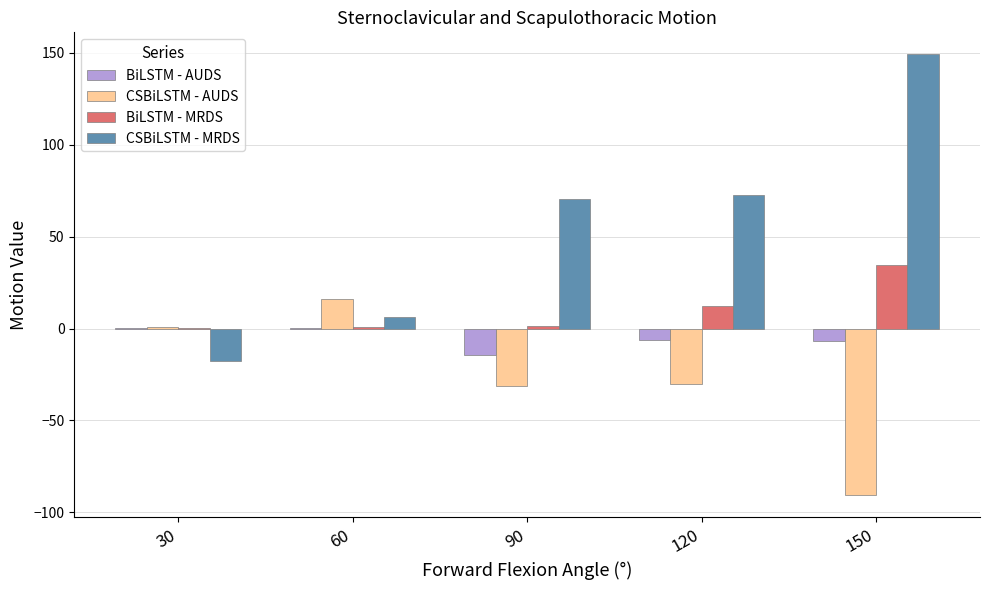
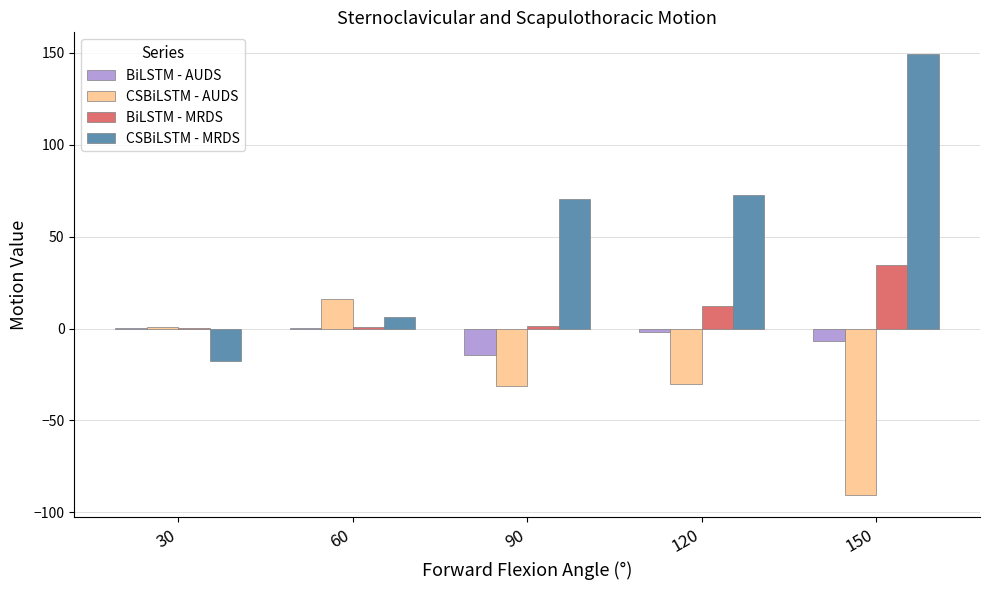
  {
    "BiLSTM - AUDS": {
      "90": -14,
-     "120": -6,
+     "120": -2,
      "150": -7
    },
    "CSBiLSTM - AUDS": {
      "60": 16,
      "90": -31,
      "120": -30,
      "150": -91
    },
    "BiLSTM - MRDS": {
      "120": 12,
      "150": 34
    },
    "CSBiLSTM - MRDS": {
      "30": -18,
      "60": 6,
      "90": 71,
      "120": 72,
      "150": 149
    }
  }
